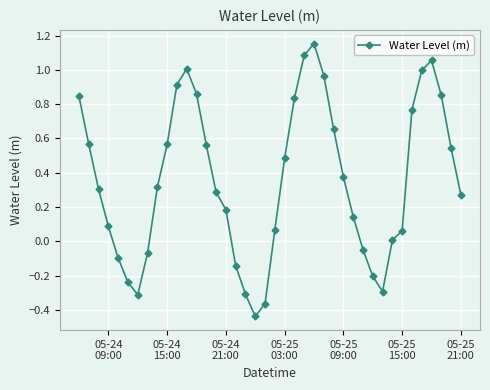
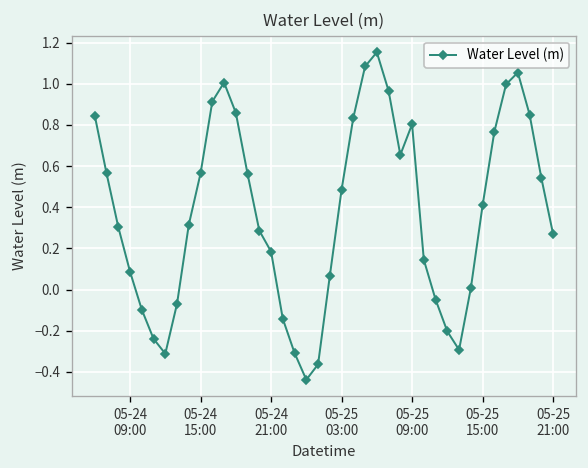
  {
    "05-24 09:00": 0.09,
    "05-24 15:00": 0.56,
    "05-24 21:00": 0.18,
    "05-25 03:00": 0.48,
-   "05-25 09:00": 0.38,
-   "05-25 15:00": 0.06,
+   "05-25 09:00": 0.80,
+   "05-25 15:00": 0.41,
    "05-25 21:00": 0.27
  }
